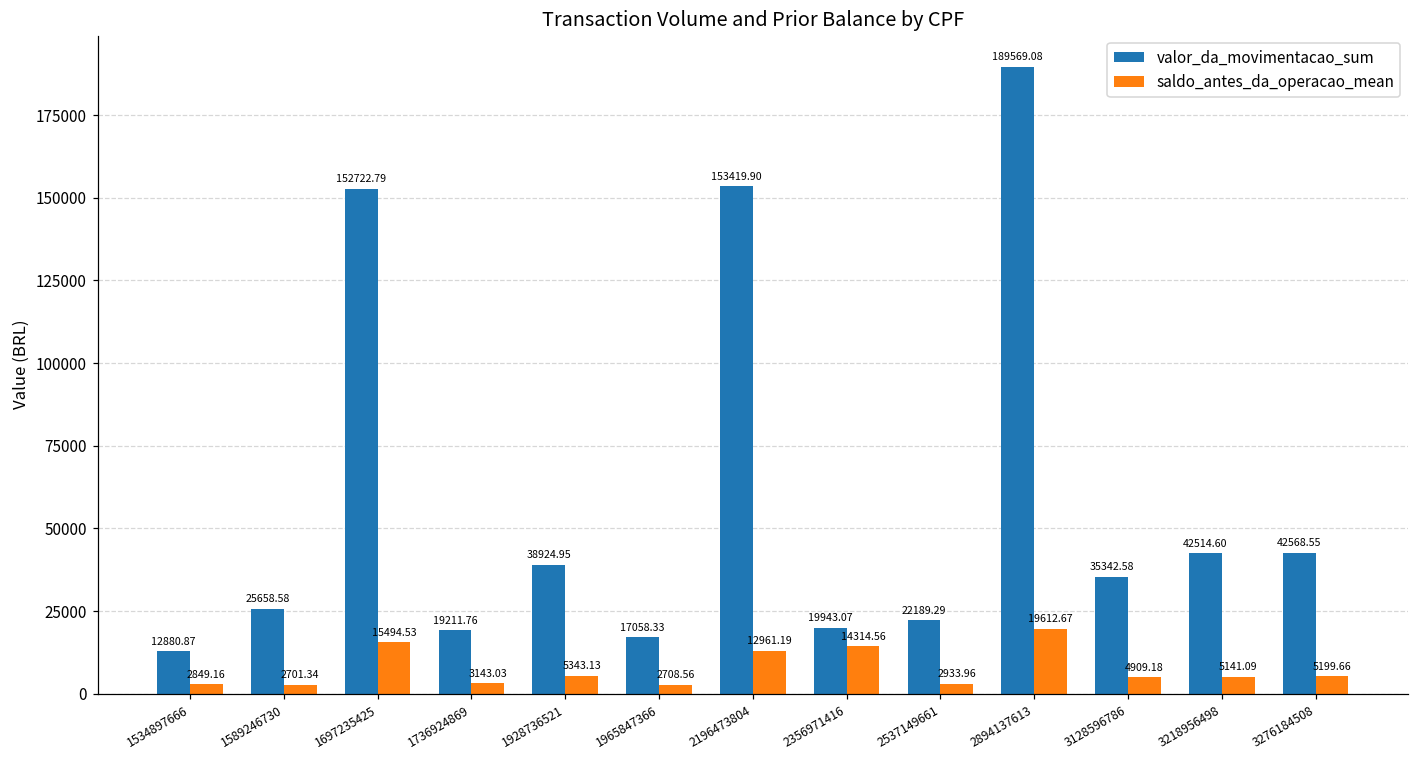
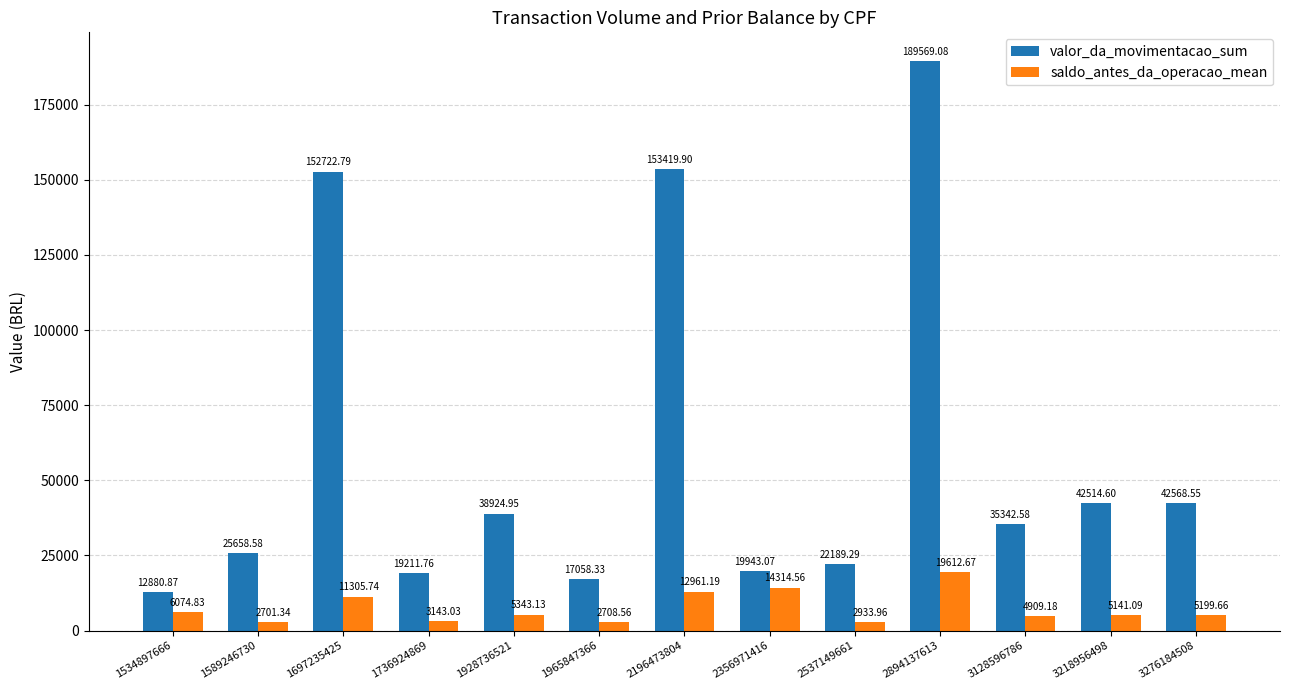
  {
    "valor_da_movimentacao_sum": {
      "1534897666": 12880.87,
      "1589246730": 25658.58,
      "1697235425": 152722.79,
      "1736924869": 19211.76,
      "1928736521": 38924.95,
      "1965847366": 17058.33,
      "2196473804": 153419.90,
      "2356971416": 19943.07,
      "2537149661": 22189.29,
      "2894137613": 189569.08,
      "3128596786": 35342.58,
      "3218956498": 42514.60,
      "3276184508": 42568.55
    },
    "saldo_antes_da_operacao_mean": {
-     "1534897666": 2849.16,
+     "1534897666": 6074.83,
      "1589246730": 2701.34,
-     "1697235425": 15494.53,
+     "1697235425": 11305.74,
      "1736924869": 3143.03,
      "1928736521": 5343.13,
      "1965847366": 2708.56,
      "2196473804": 12961.19,
      "2356971416": 14314.56,
      "2537149661": 2933.96,
      "2894137613": 19612.67,
      "3128596786": 4909.18,
      "3218956498": 5141.09,
      "3276184508": 5199.66
    }
  }
